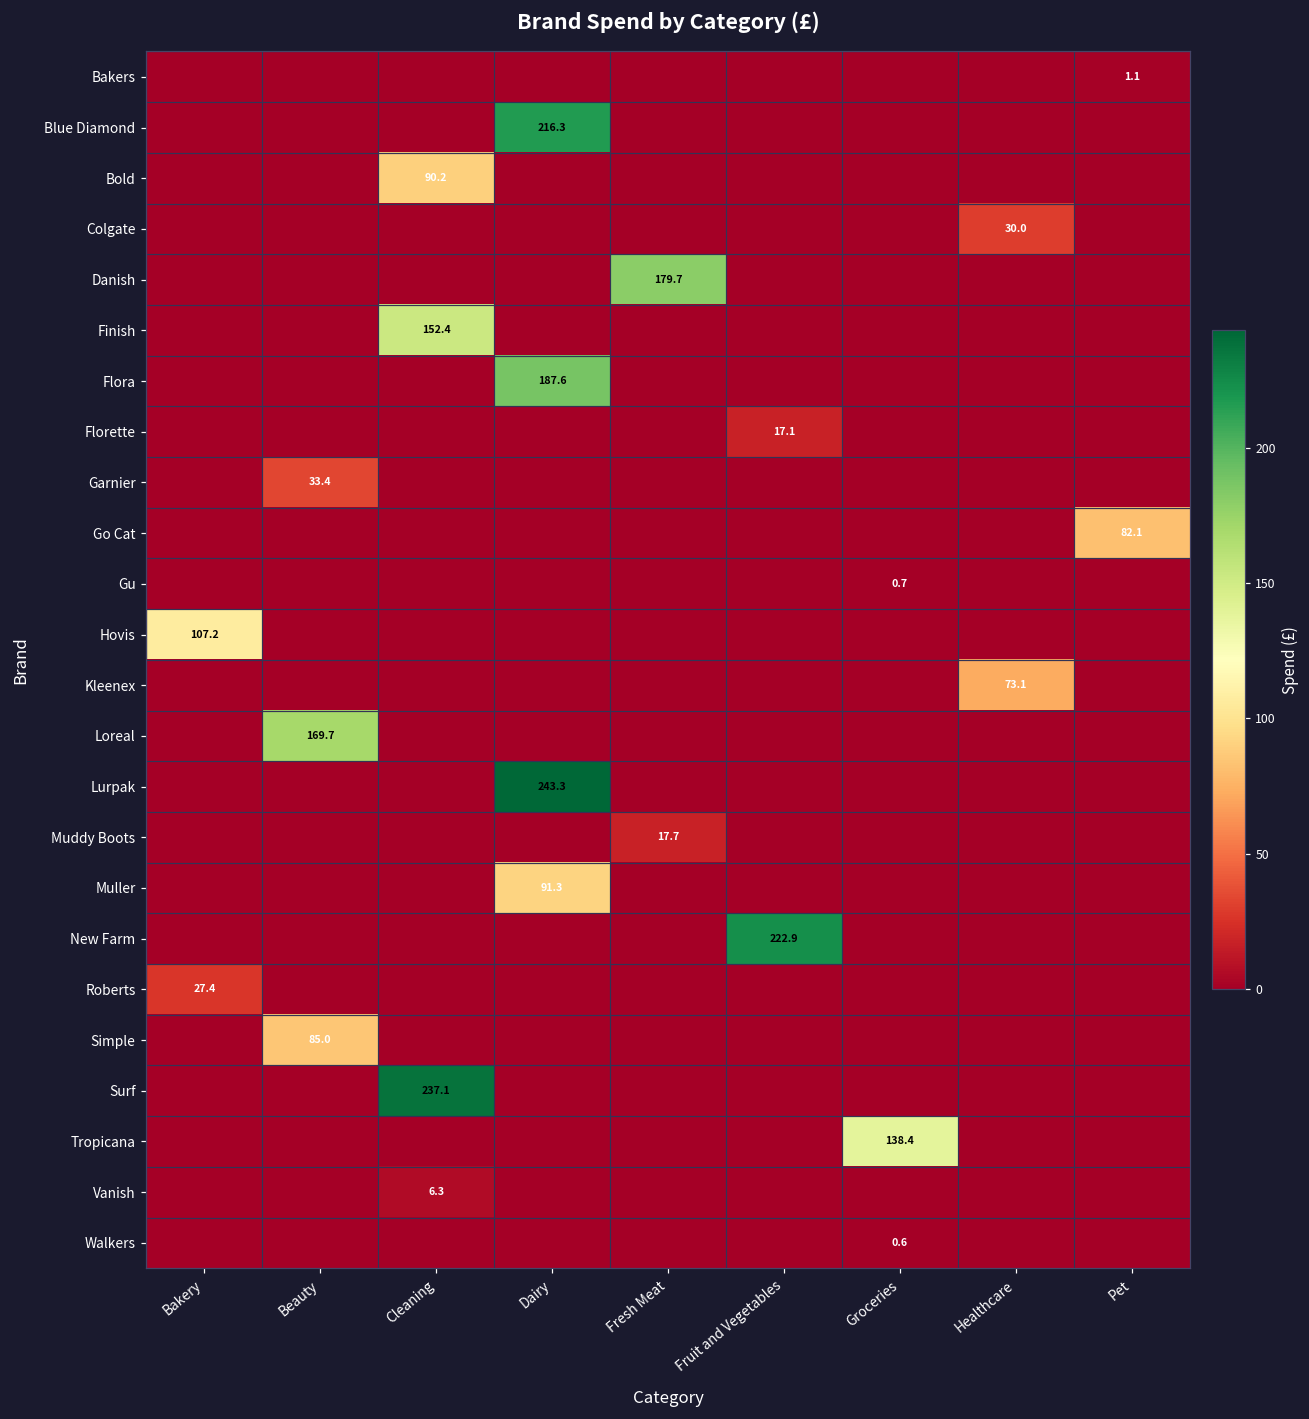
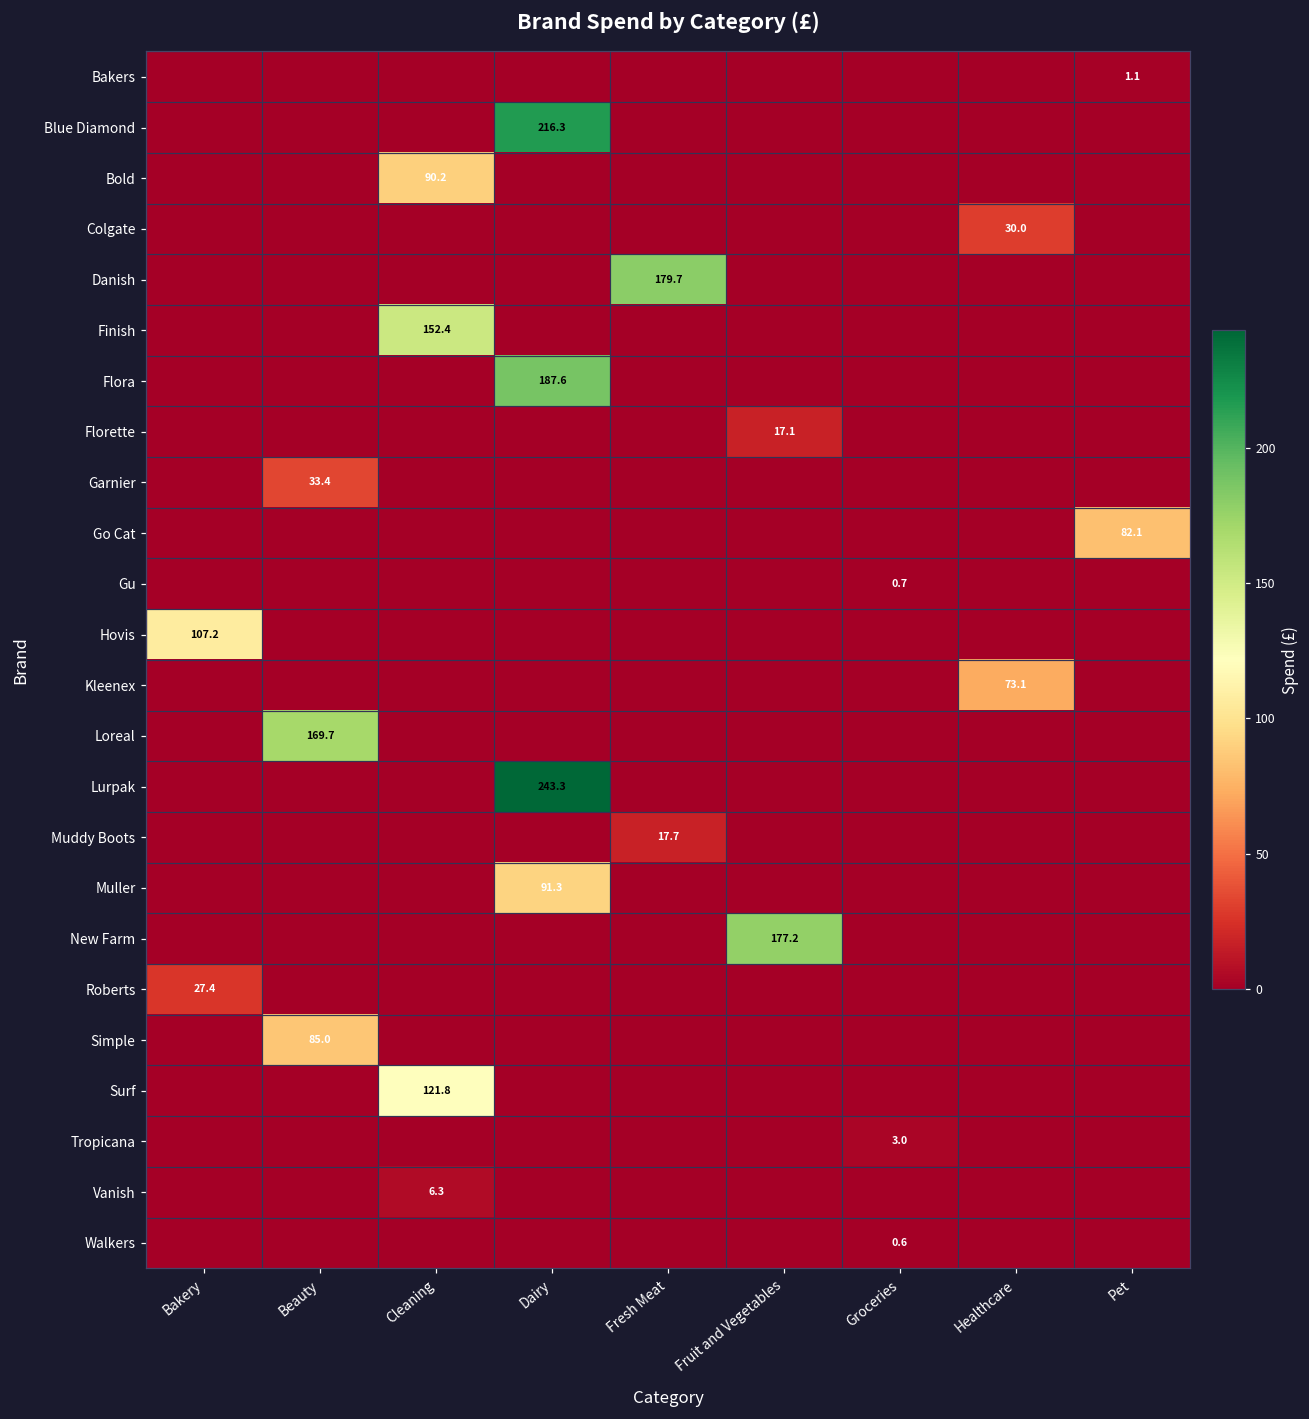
  {
    "Bakers": {
      "Pet": 1.1
    },
    "Blue Diamond": {
      "Dairy": 216.3
    },
    "Bold": {
      "Cleaning": 90.2
    },
    "Colgate": {
      "Healthcare": 30.0
    },
    "Danish": {
      "Fresh Meat": 179.7
    },
    "Finish": {
      "Cleaning": 152.4
    },
    "Flora": {
      "Dairy": 187.6
    },
    "Florette": {
      "Fruit and Vegetables": 17.1
    },
    "Garnier": {
      "Beauty": 33.4
    },
    "Go Cat": {
      "Pet": 82.1
    },
    "Gu": {
      "Groceries": 0.7
    },
    "Hovis": {
      "Bakery": 107.2
    },
    "Kleenex": {
      "Healthcare": 73.1
    },
    "Loreal": {
      "Beauty": 169.7
    },
    "Lurpak": {
      "Dairy": 243.3
    },
    "Muddy Boots": {
      "Fresh Meat": 17.7
    },
    "Muller": {
      "Dairy": 91.3
    },
    "New Farm": {
-     "Fruit and Vegetables": 222.9
+     "Fruit and Vegetables": 177.2
    },
    "Roberts": {
      "Bakery": 27.4
    },
    "Simple": {
      "Beauty": 85.0
    },
    "Surf": {
-     "Cleaning": 237.1
+     "Cleaning": 121.8
    },
    "Tropicana": {
-     "Groceries": 138.4
+     "Groceries": 3.0
    },
    "Vanish": {
      "Cleaning": 6.3
    },
    "Walkers": {
      "Groceries": 0.6
    }
  }
